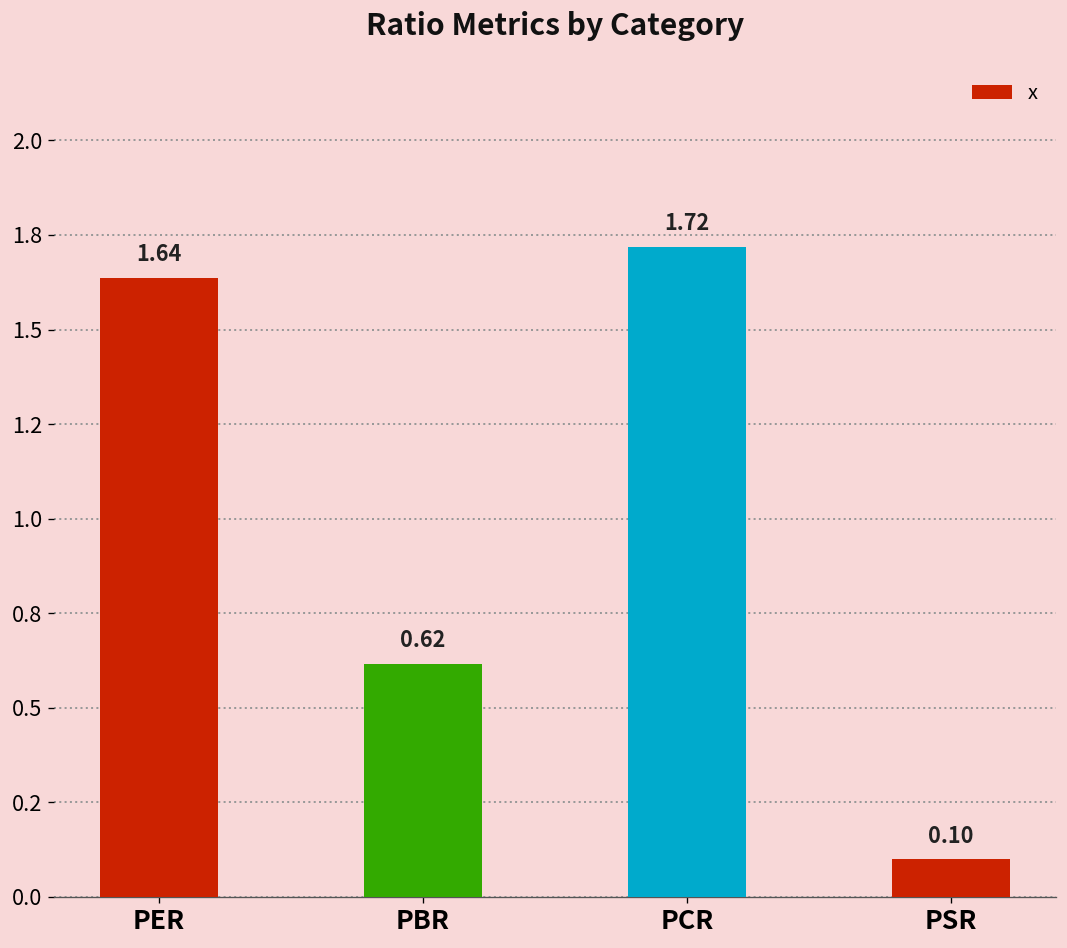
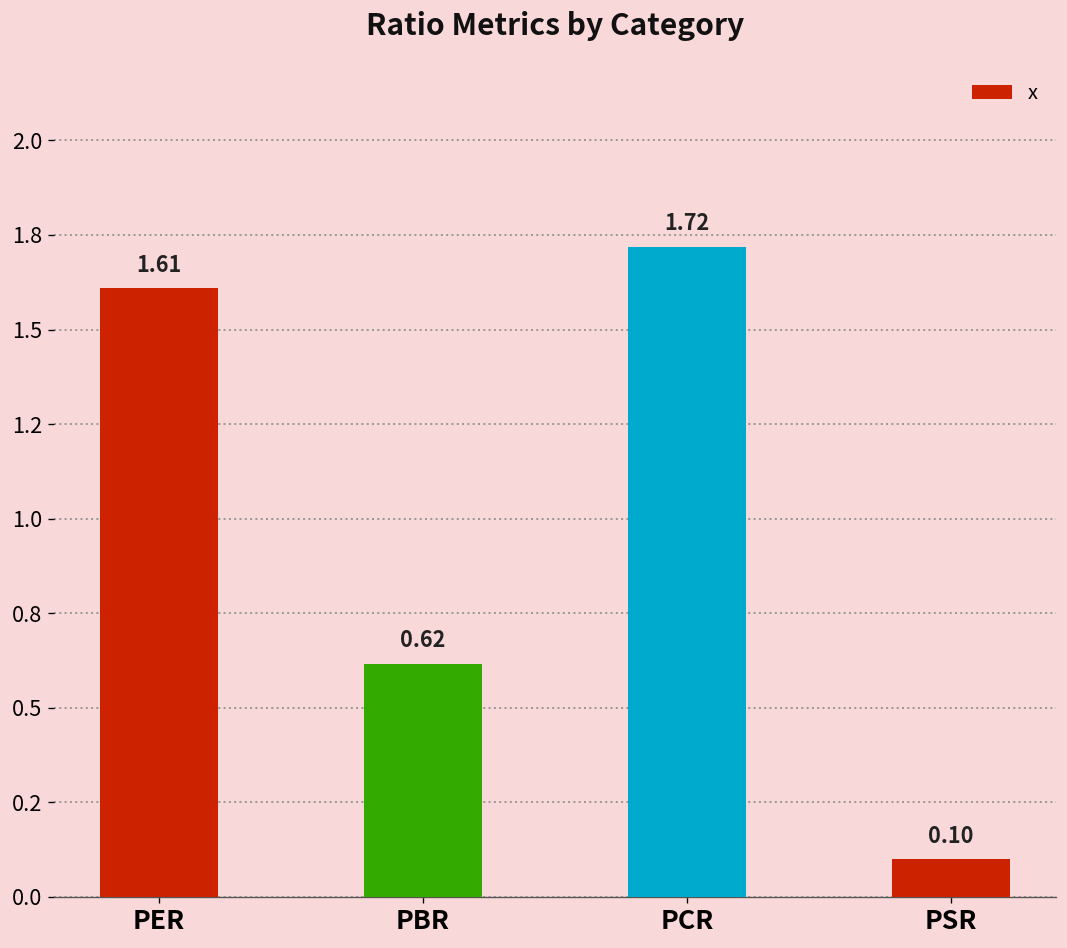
  {
-   "PER": 1.64,
+   "PER": 1.61,
    "PBR": 0.62,
    "PCR": 1.72,
    "PSR": 0.10
  }
